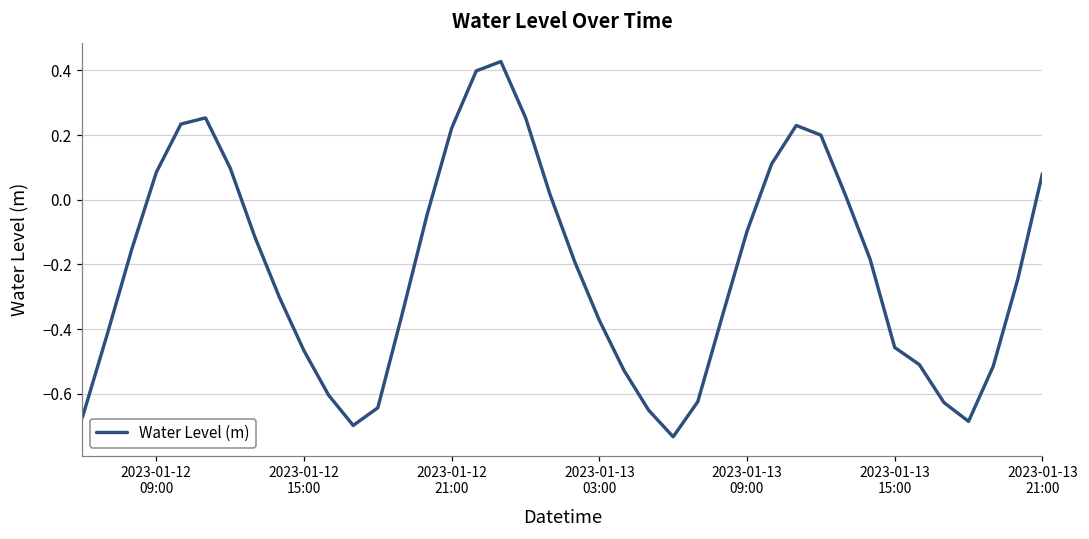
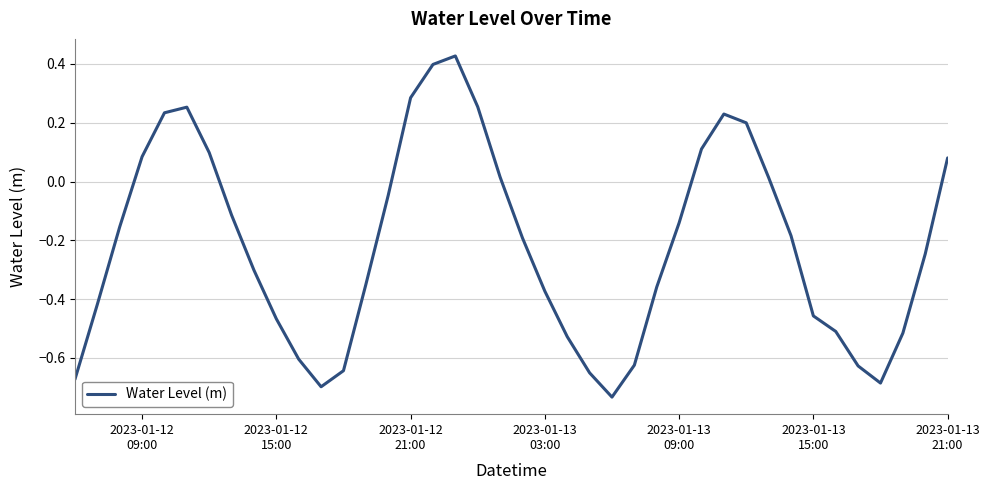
  {
    "2023-01-12 09:00": 0.08,
    "2023-01-12 15:00": -0.47,
-   "2023-01-12 21:00": 0.22,
+   "2023-01-12 21:00": 0.28,
    "2023-01-13 03:00": -0.37,
-   "2023-01-13 09:00": -0.10,
+   "2023-01-13 09:00": -0.14,
    "2023-01-13 15:00": -0.46,
    "2023-01-13 21:00": 0.08
  }
